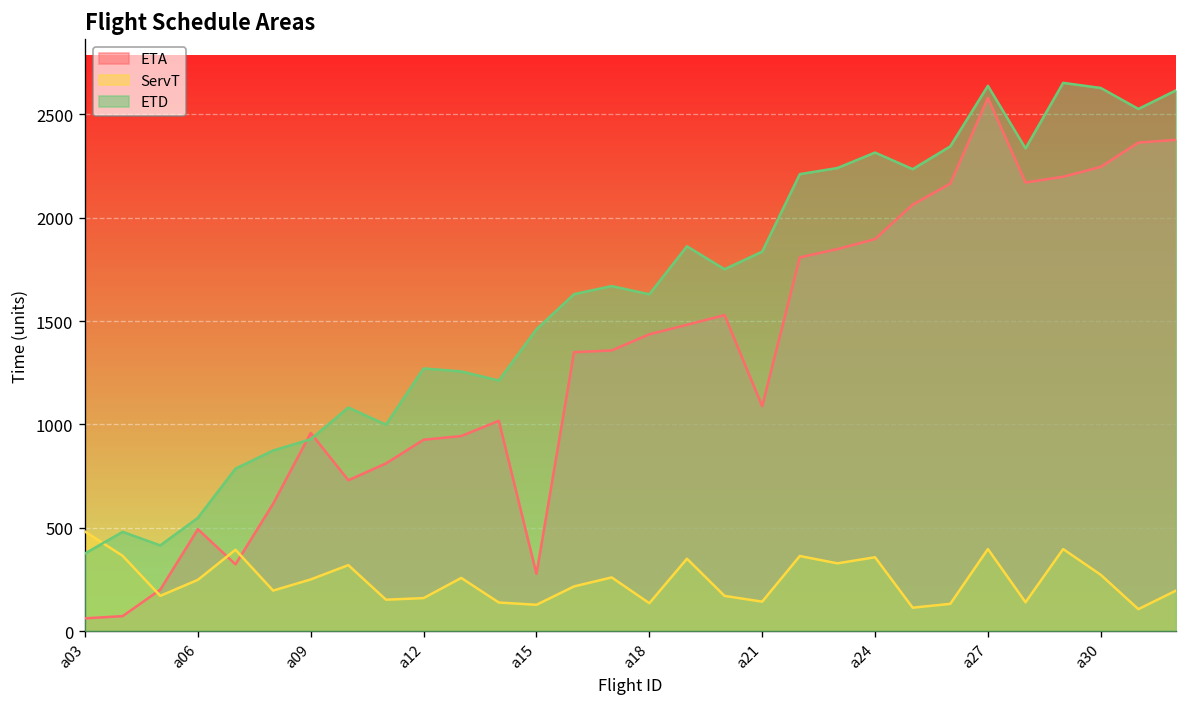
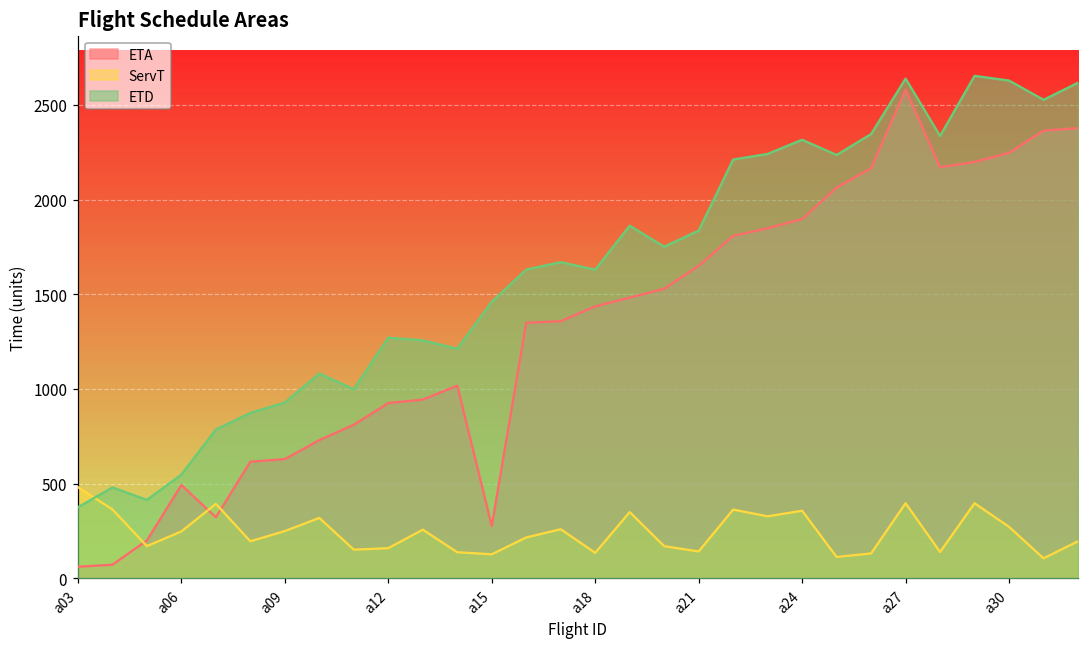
  {
    "ETA": {
      "a03": 60,
      "a06": 490,
-     "a09": 960,
+     "a09": 630,
      "a12": 930,
      "a15": 280,
      "a18": 1440,
-     "a21": 1090,
+     "a21": 1650,
      "a24": 1900,
      "a27": 2580,
      "a30": 2250
    },
    "ServT": {
      "a03": 480,
      "a06": 250,
      "a09": 250,
      "a12": 160,
      "a15": 130,
      "a18": 130,
      "a21": 140,
      "a24": 360,
      "a27": 400,
      "a30": 270
    },
    "ETD": {
      "a03": 380,
      "a06": 550,
      "a09": 930,
      "a12": 1270,
      "a15": 1460,
      "a18": 1630,
      "a21": 1840,
      "a24": 2320,
      "a27": 2640,
      "a30": 2630
    }
  }
